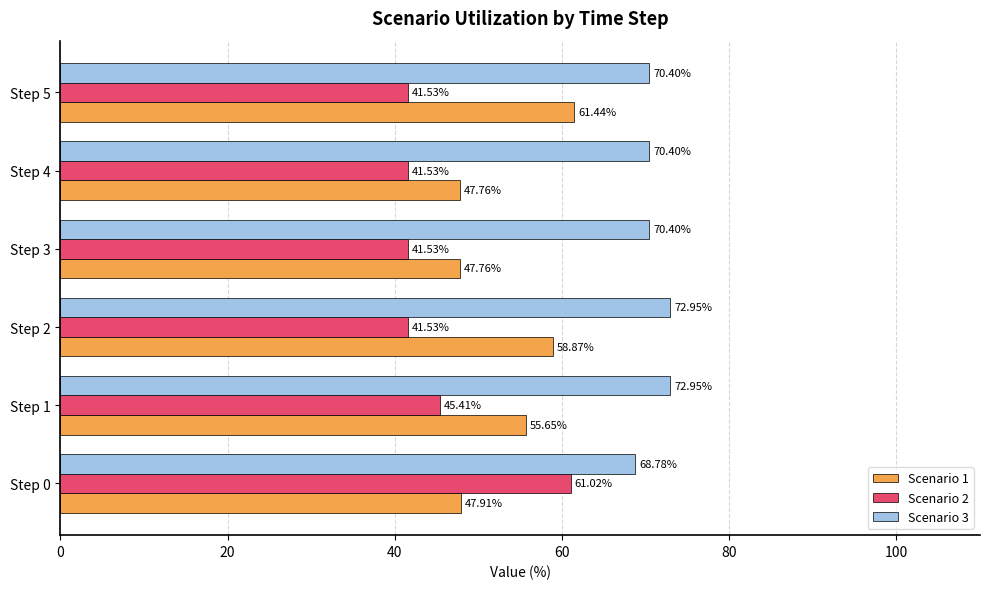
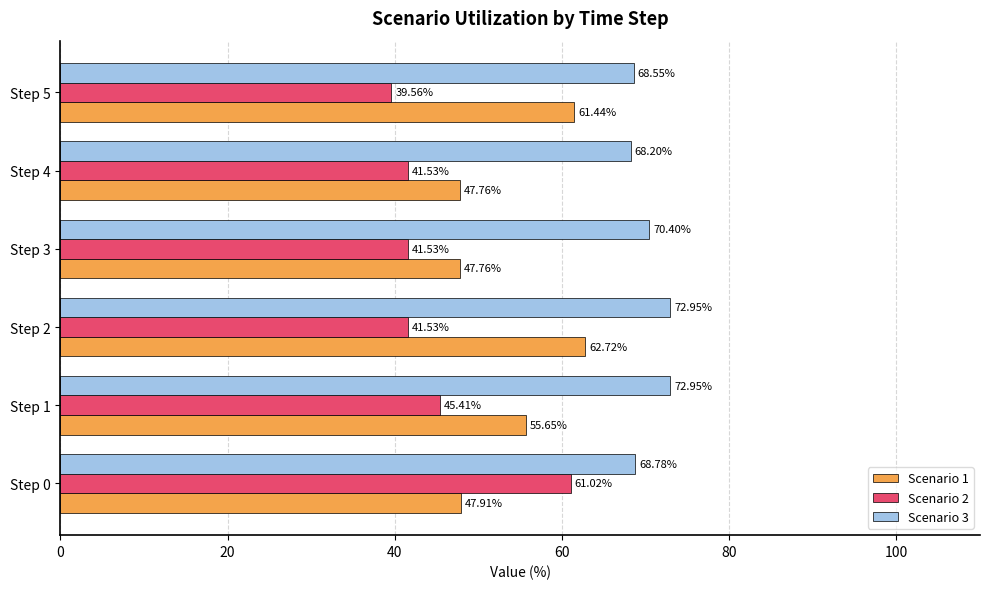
  {
    "Scenario 1": {
      "Step 5": "61.44%",
      "Step 4": "47.76%",
      "Step 3": "47.76%",
-     "Step 2": "58.87%",
+     "Step 2": "62.72%",
      "Step 1": "55.65%",
      "Step 0": "47.91%"
    },
    "Scenario 2": {
-     "Step 5": "41.53%",
+     "Step 5": "39.56%",
      "Step 4": "41.53%",
      "Step 3": "41.53%",
      "Step 2": "41.53%",
      "Step 1": "45.41%",
      "Step 0": "61.02%"
    },
    "Scenario 3": {
-     "Step 5": "70.40%",
-     "Step 4": "70.40%",
+     "Step 5": "68.55%",
+     "Step 4": "68.20%",
      "Step 3": "70.40%",
      "Step 2": "72.95%",
      "Step 1": "72.95%",
      "Step 0": "68.78%"
    }
  }
